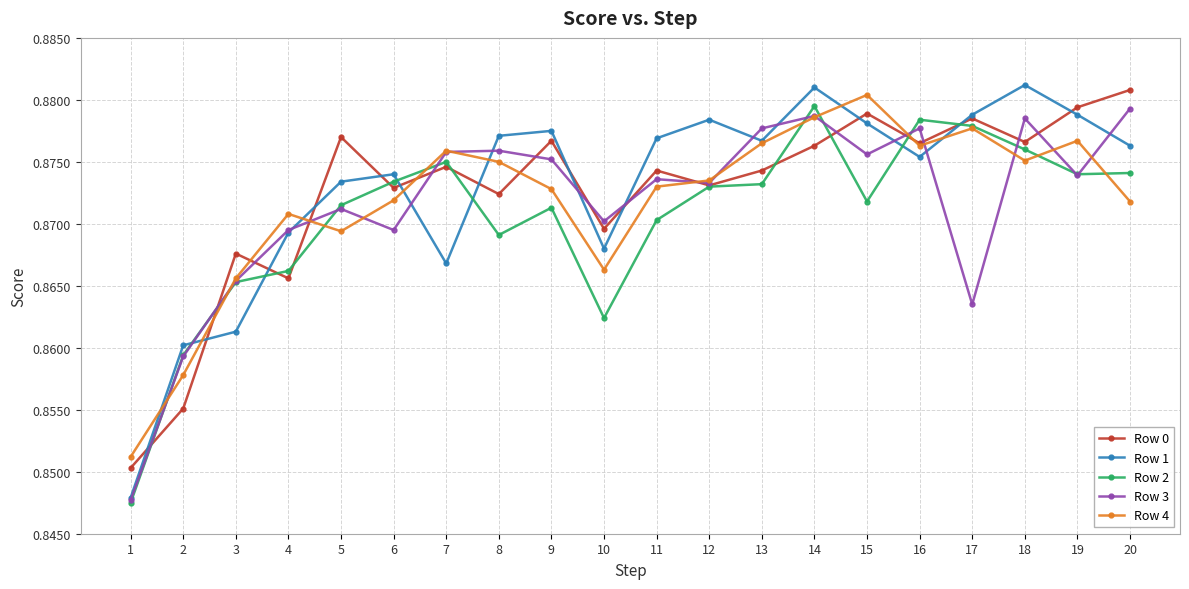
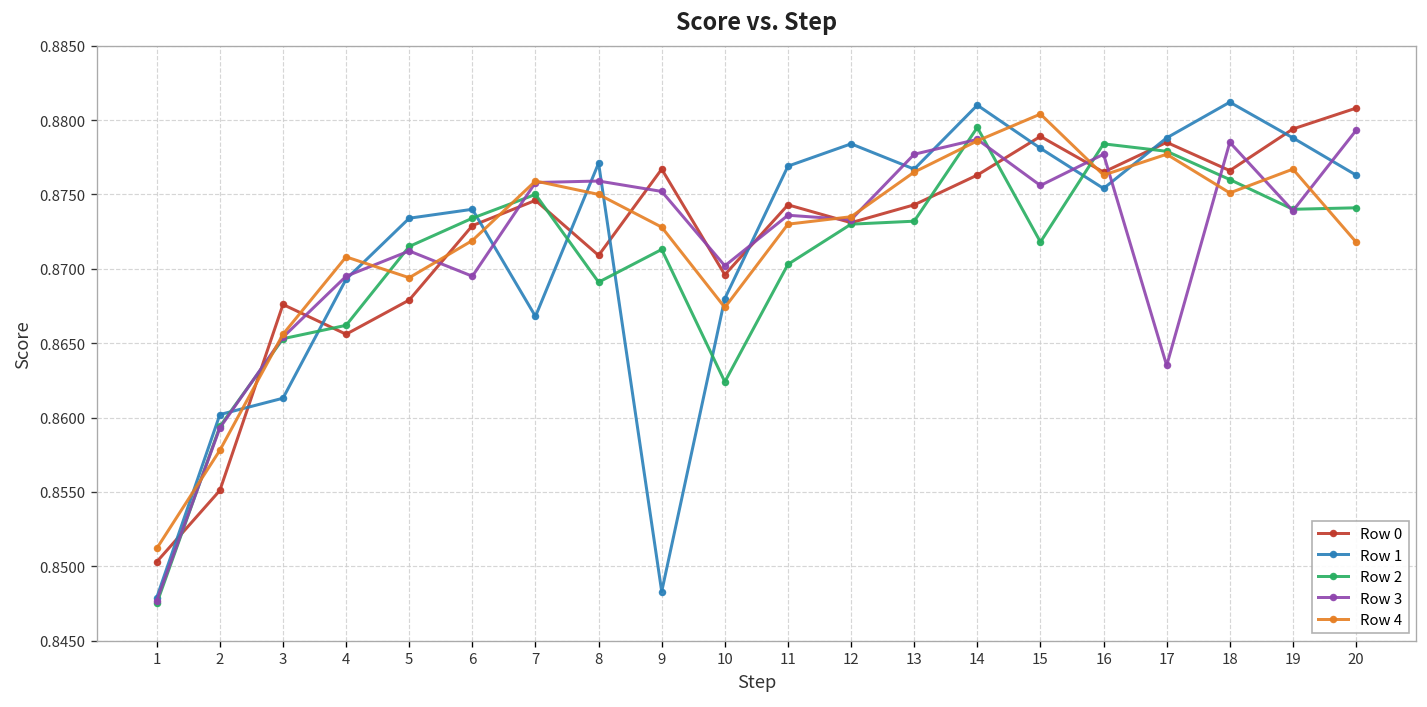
  {
    "Row 0": {
      "1": 0.8503,
      "2": 0.8551,
      "3": 0.8676,
      "4": 0.8656,
-     "5": 0.8770,
+     "5": 0.8679,
      "6": 0.8729,
      "7": 0.8746,
-     "8": 0.8724,
+     "8": 0.8709,
      "9": 0.8767,
      "10": 0.8696,
      "11": 0.8743,
      "13": 0.8743,
      "14": 0.8763,
      "15": 0.8789,
      "17": 0.8785,
      "18": 0.8766,
      "19": 0.8794,
      "20": 0.8808
    },
    "Row 1": {
      "2": 0.8602,
      "3": 0.8613,
      "5": 0.8734,
      "6": 0.8740,
      "7": 0.8668,
      "8": 0.8771,
-     "9": 0.8775,
+     "9": 0.8483,
      "10": 0.8680,
      "11": 0.8769,
      "12": 0.8784,
      "14": 0.8810,
      "15": 0.8781,
      "16": 0.8754,
      "17": 0.8788,
      "18": 0.8812,
      "19": 0.8788,
      "20": 0.8763
    },
    "Row 2": {
      "4": 0.8662,
      "5": 0.8715,
      "6": 0.8734,
      "7": 0.8750,
      "8": 0.8691,
      "9": 0.8713,
      "10": 0.8624,
      "11": 0.8703,
      "13": 0.8732,
      "14": 0.8795,
      "15": 0.8718,
      "16": 0.8784,
      "18": 0.8760,
      "20": 0.8741
    },
    "Row 3": {
      "5": 0.8712,
      "6": 0.8695,
      "8": 0.8759,
      "9": 0.8752,
      "10": 0.8702,
      "11": 0.8736,
      "13": 0.8777,
      "15": 0.8756,
      "16": 0.8777,
      "17": 0.8635,
      "18": 0.8785,
      "20": 0.8793
    },
    "Row 4": {
      "1": 0.8512,
      "2": 0.8578,
      "4": 0.8708,
      "5": 0.8694,
      "6": 0.8719,
      "8": 0.8750,
      "9": 0.8728,
-     "10": 0.8663,
+     "10": 0.8674,
      "11": 0.8730,
      "15": 0.8804,
      "18": 0.8751,
      "19": 0.8767,
      "20": 0.8718
    }
  }
